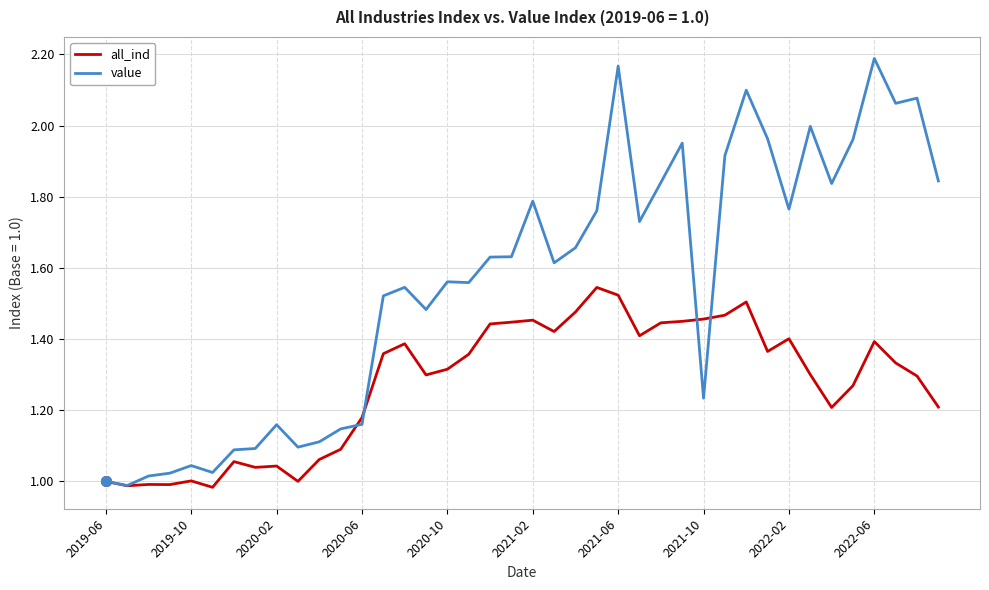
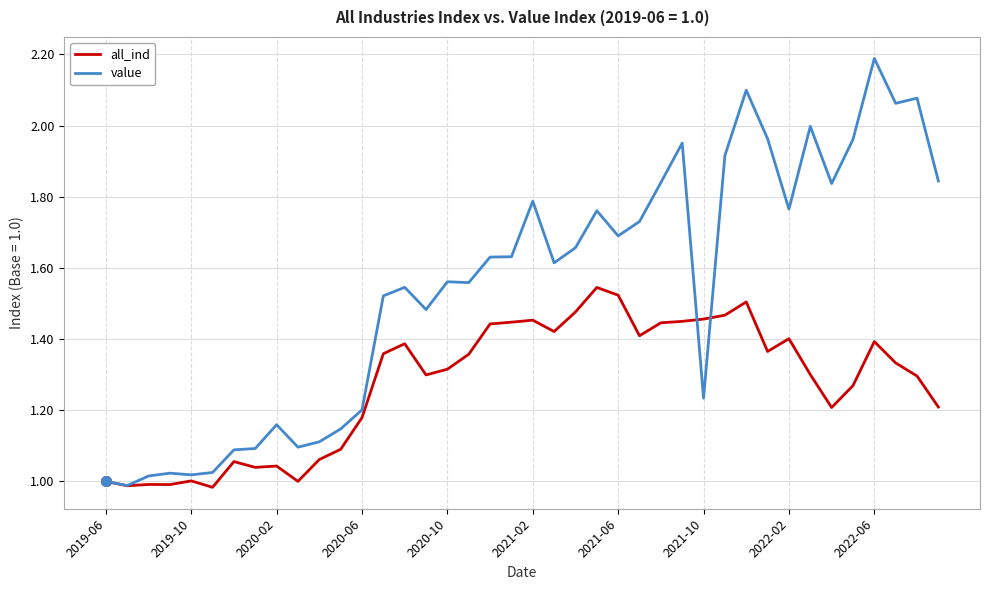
  {
    "value": {
-     "2019-10": 1.04,
+     "2019-10": 1.02,
      "2020-02": 1.16,
-     "2020-06": 1.16,
+     "2020-06": 1.20,
      "2020-10": 1.56,
      "2021-02": 1.79,
-     "2021-06": 2.17,
+     "2021-06": 1.69,
      "2021-10": 1.23,
      "2022-02": 1.77,
      "2022-06": 2.19
    }
  }
